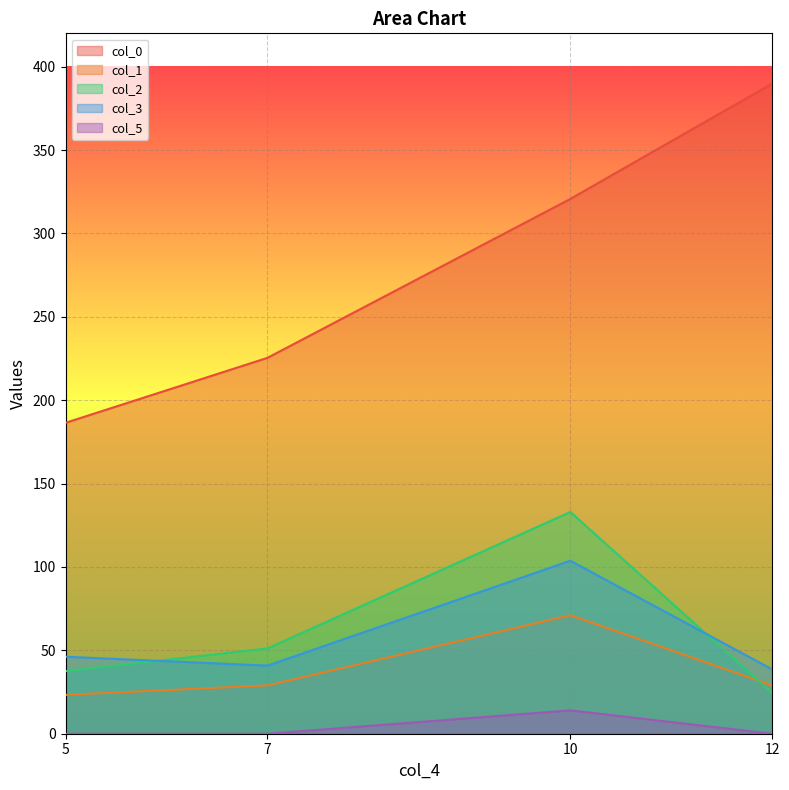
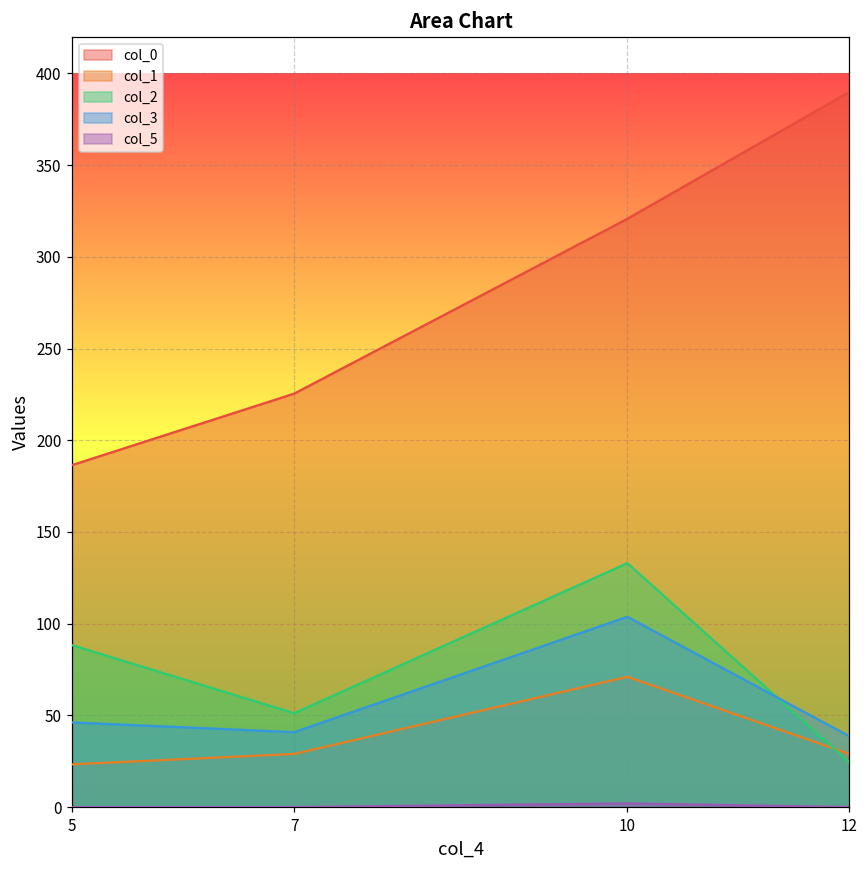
  {
    "col_2": {
-     "5": 38,
+     "5": 88,
      "7": 51,
      "10": 133,
      "12": 24
    },
    "col_3": {
      "5": 46,
      "7": 41,
      "10": 104,
      "12": 39
    },
    "col_5": {
      "5": 0,
      "7": 0,
-     "10": 14,
+     "10": 2,
      "12": 0
    }
  }
